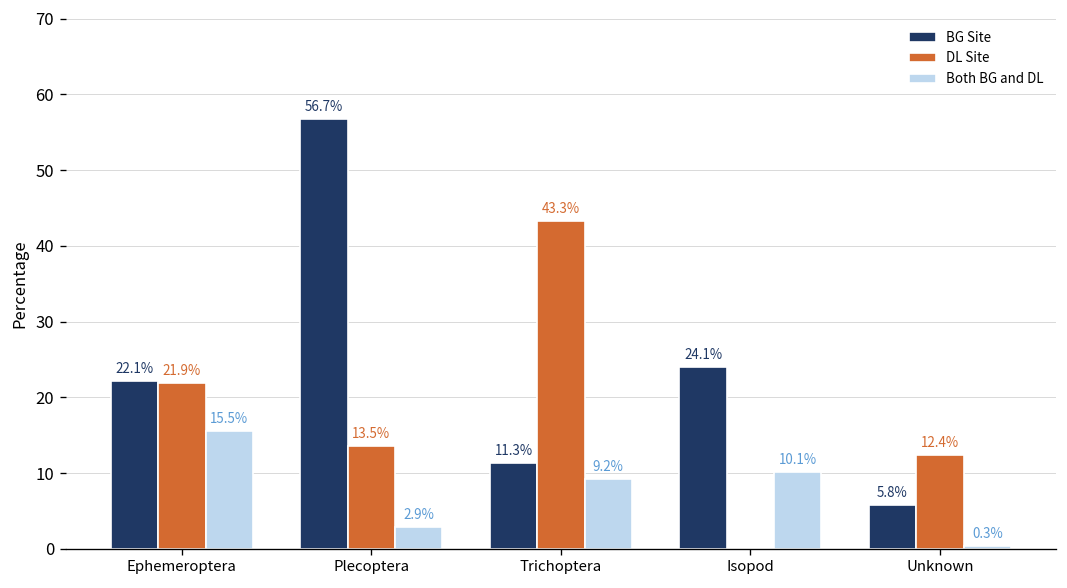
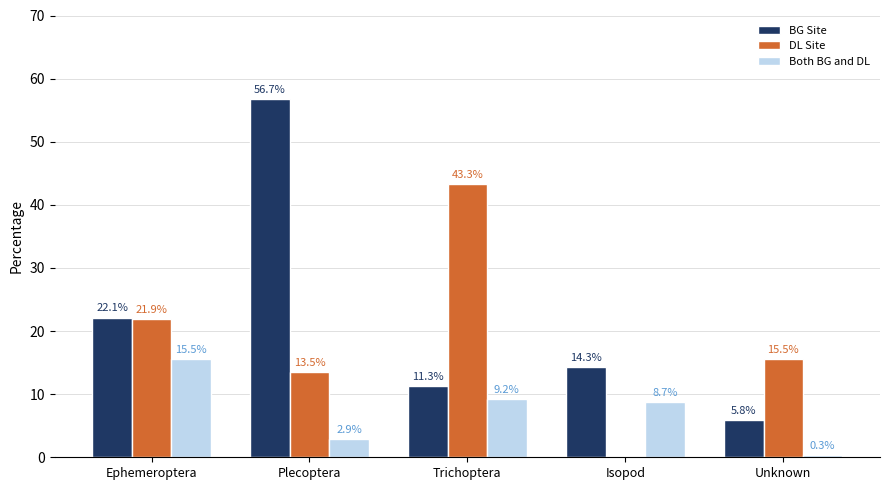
  {
    "BG Site": {
      "Ephemeroptera": "22.1%",
      "Plecoptera": "56.7%",
      "Trichoptera": "11.3%",
-     "Isopod": "24.1%",
+     "Isopod": "14.3%",
      "Unknown": "5.8%"
    },
    "DL Site": {
      "Ephemeroptera": "21.9%",
      "Plecoptera": "13.5%",
      "Trichoptera": "43.3%",
-     "Unknown": "12.4%"
+     "Unknown": "15.5%"
    },
    "Both BG and DL": {
      "Ephemeroptera": "15.5%",
      "Plecoptera": "2.9%",
      "Trichoptera": "9.2%",
-     "Isopod": "10.1%",
+     "Isopod": "8.7%",
      "Unknown": "0.3%"
    }
  }
